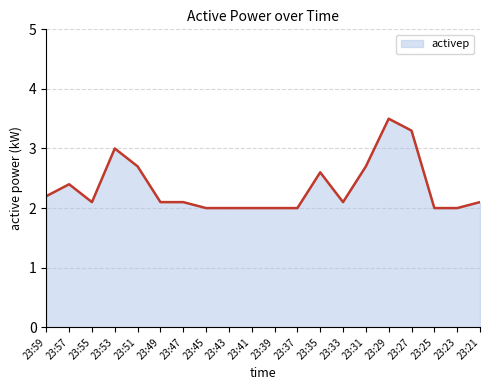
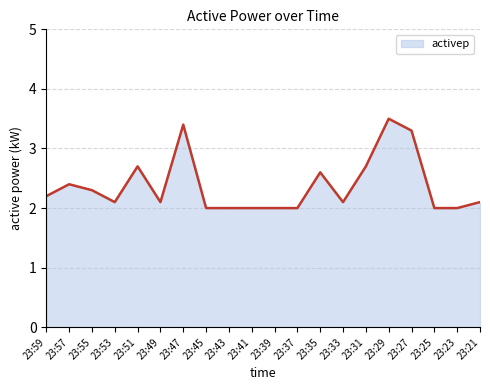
  {
    "23:59": 2.2,
    "23:57": 2.4,
-   "23:55": 2.1,
-   "23:53": 3.0,
+   "23:55": 2.3,
+   "23:53": 2.1,
    "23:51": 2.7,
    "23:49": 2.1,
-   "23:47": 2.1,
+   "23:47": 3.4,
    "23:45": 2.0,
    "23:43": 2.0,
    "23:41": 2.0,
    "23:39": 2.0,
    "23:37": 2.0,
    "23:35": 2.6,
    "23:33": 2.1,
    "23:31": 2.7,
    "23:29": 3.5,
    "23:27": 3.3,
    "23:25": 2.0,
    "23:23": 2.0,
    "23:21": 2.1
  }
